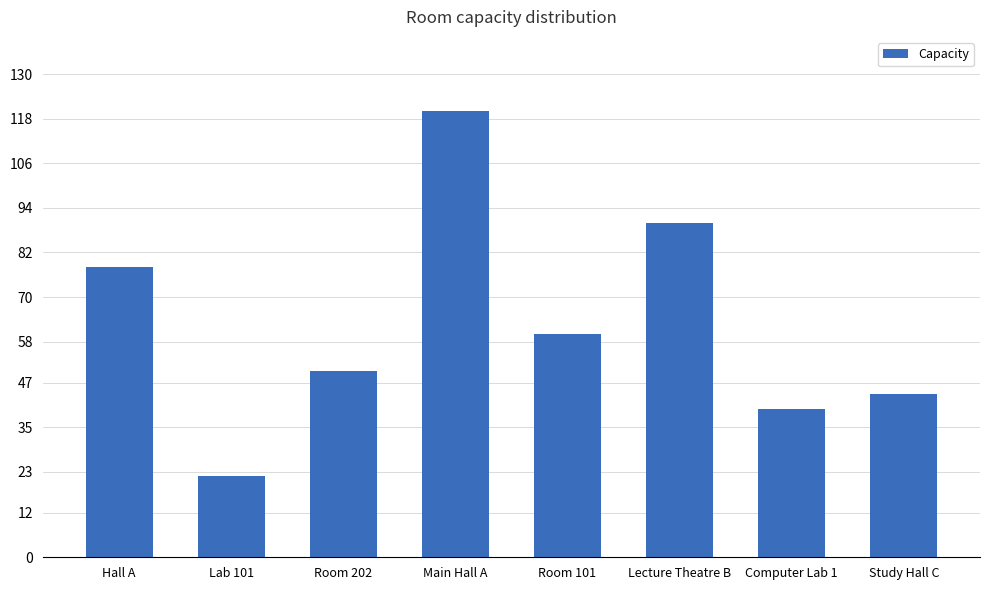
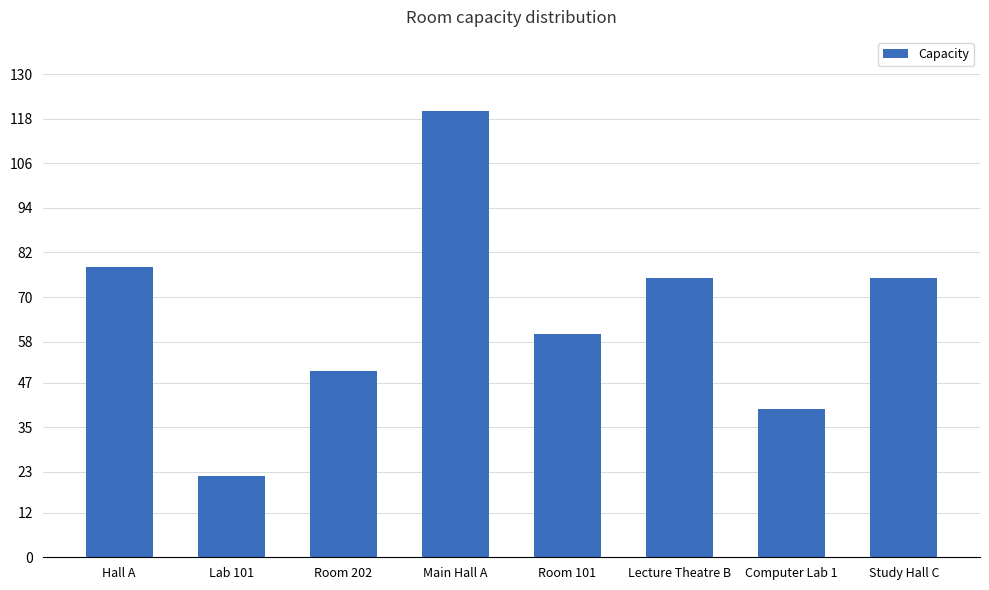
  {
    "Hall A": 78,
    "Lab 101": 22,
    "Room 202": 50,
    "Main Hall A": 120,
    "Room 101": 60,
-   "Lecture Theatre B": 90,
+   "Lecture Theatre B": 75,
    "Computer Lab 1": 40,
-   "Study Hall C": 44
+   "Study Hall C": 75
  }
